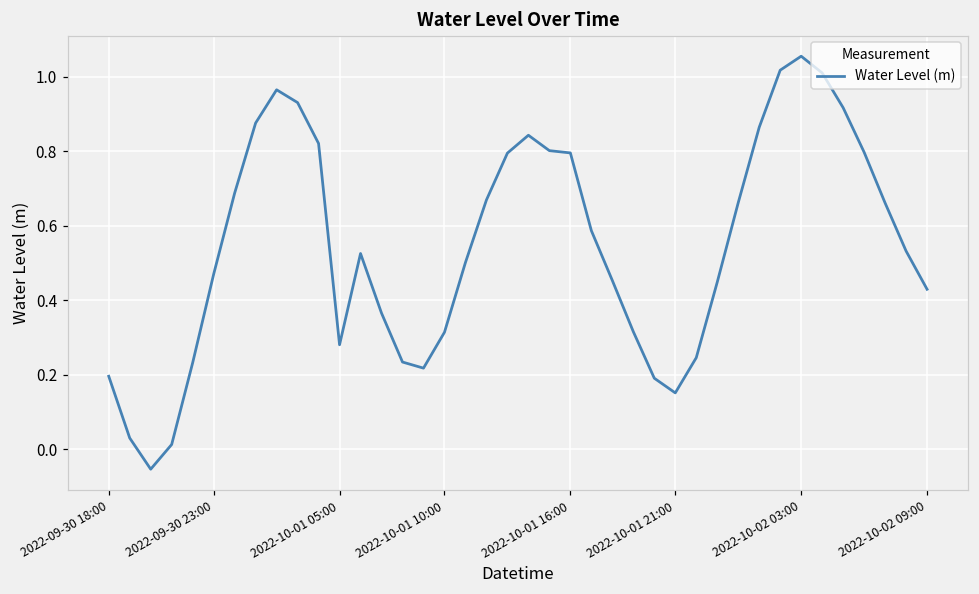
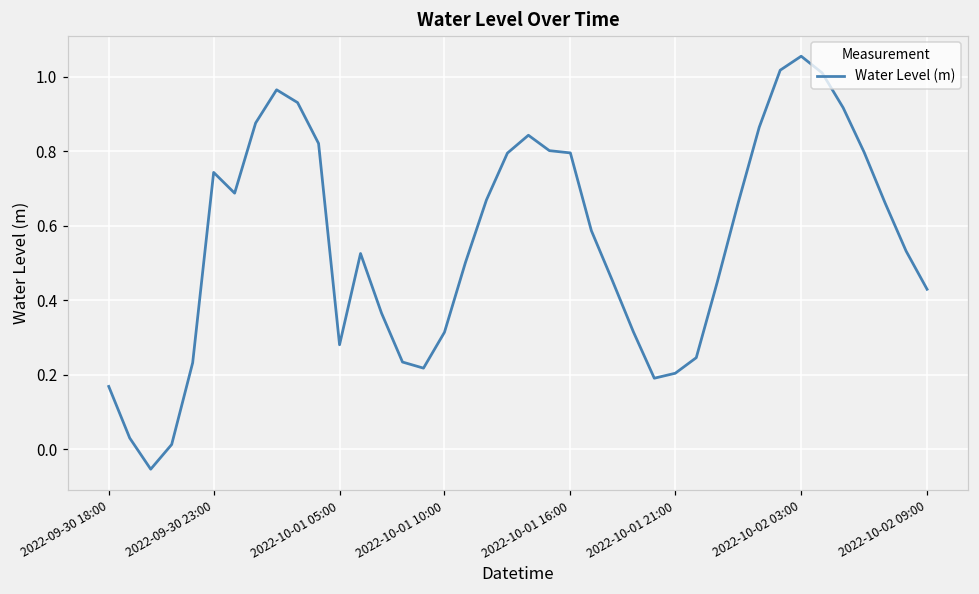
  {
-   "2022-09-30 18:00": 0.20,
-   "2022-09-30 23:00": 0.47,
+   "2022-09-30 18:00": 0.17,
+   "2022-09-30 23:00": 0.74,
    "2022-10-01 05:00": 0.28,
    "2022-10-01 10:00": 0.31,
    "2022-10-01 16:00": 0.80,
-   "2022-10-01 21:00": 0.15,
+   "2022-10-01 21:00": 0.20,
    "2022-10-02 03:00": 1.06,
    "2022-10-02 09:00": 0.43
  }
